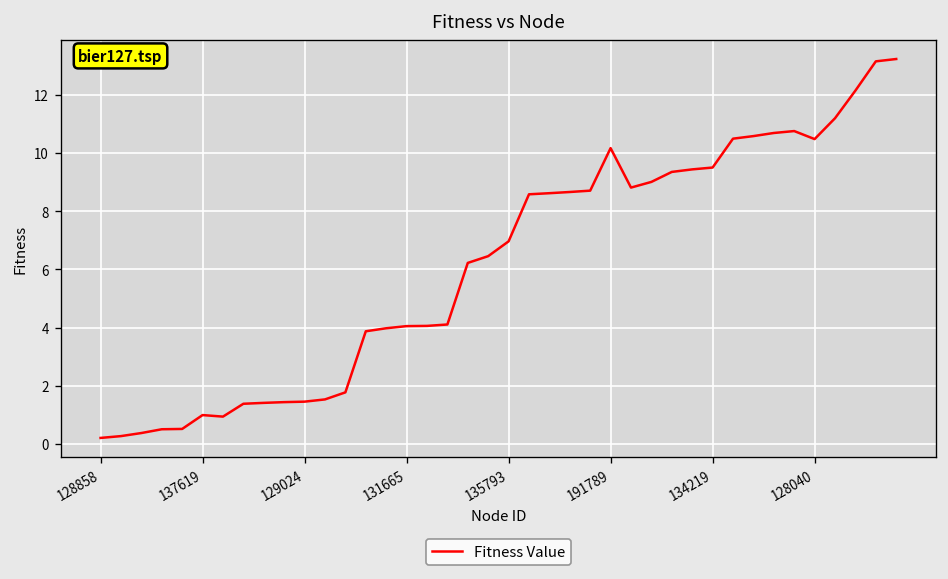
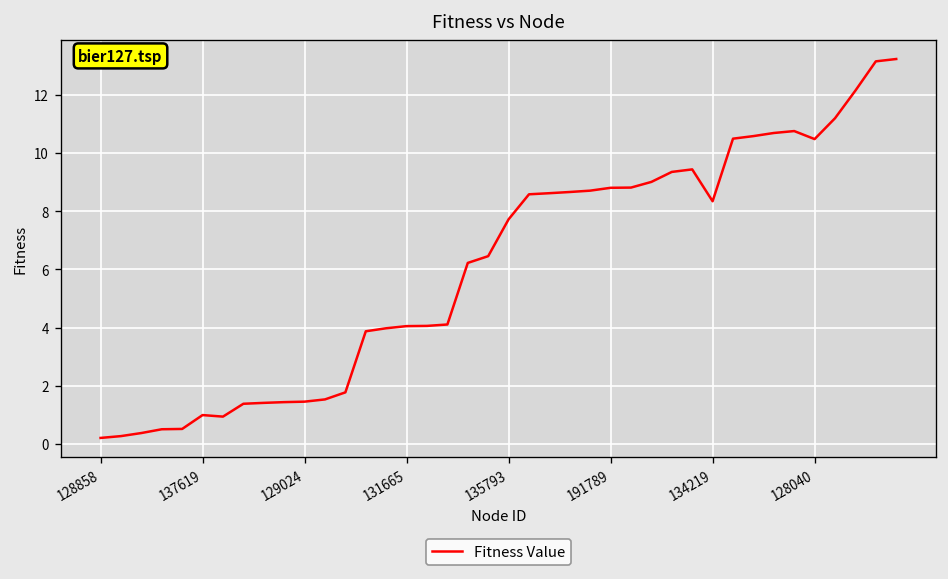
  {
    "128858": 0.2,
    "137619": 1.0,
    "129024": 1.5,
    "131665": 4.1,
-   "135793": 7.0,
-   "191789": 10.2,
-   "134219": 9.5,
+   "135793": 7.7,
+   "191789": 8.8,
+   "134219": 8.3,
    "128040": 10.5
  }
